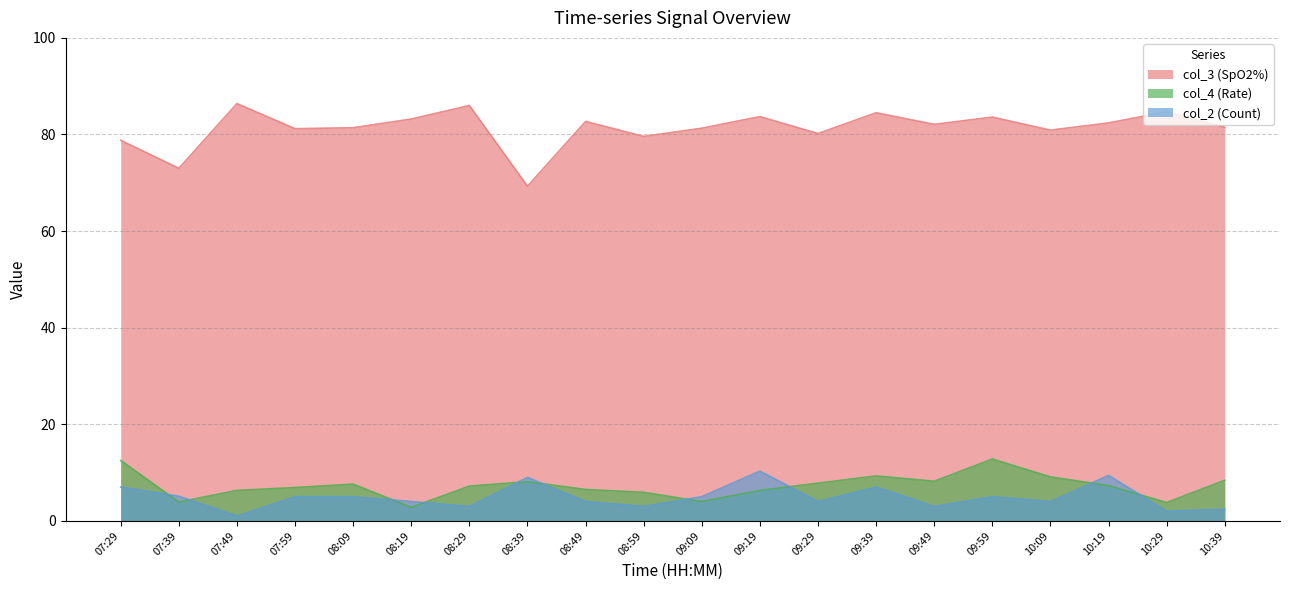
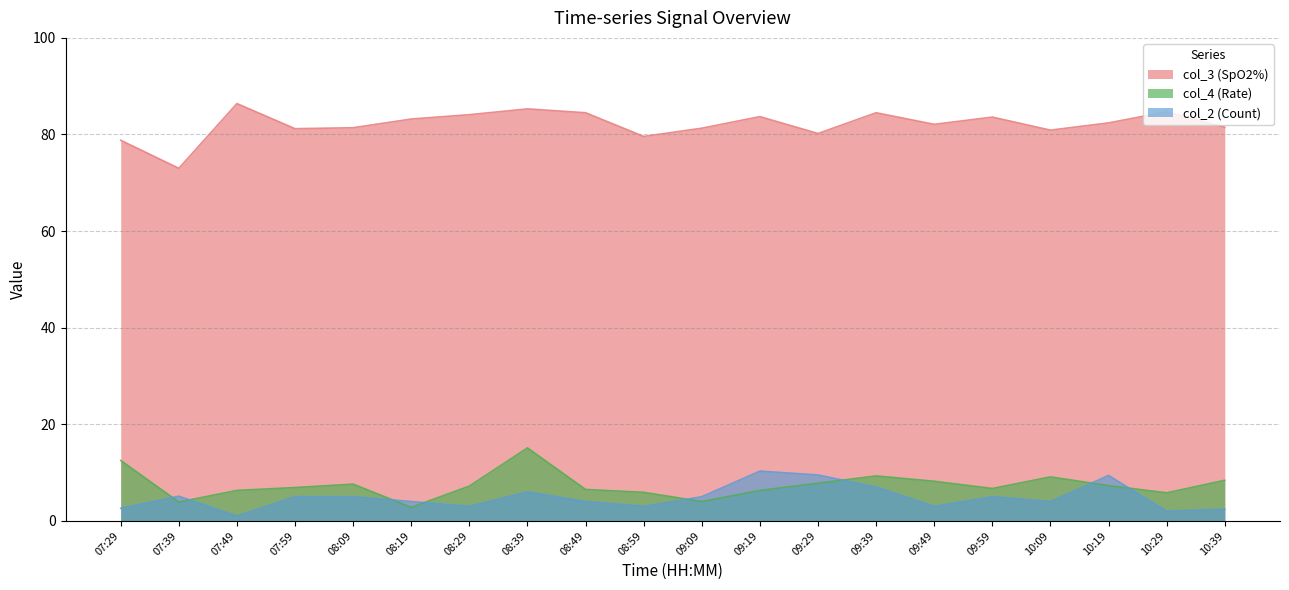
  {
    "col_3 (SpO2%)": {
      "07:29": 79,
      "07:39": 73,
      "07:49": 86,
      "07:59": 81,
      "08:09": 81,
      "08:19": 83,
-     "08:29": 86,
-     "08:39": 69,
-     "08:49": 83,
+     "08:29": 84,
+     "08:39": 85,
+     "08:49": 85,
      "08:59": 80,
      "09:09": 81,
      "09:19": 84,
      "09:29": 80,
      "09:39": 85,
      "09:49": 82,
      "09:59": 84,
      "10:09": 81,
      "10:19": 82,
      "10:39": 82
    },
    "col_4 (Rate)": {
      "07:29": 13,
      "07:39": 4,
      "07:49": 6,
      "07:59": 7,
      "08:09": 8,
      "08:19": 3,
      "08:29": 7,
-     "08:39": 8,
+     "08:39": 15,
      "08:49": 7,
      "08:59": 6,
      "09:09": 4,
      "09:19": 6,
      "09:29": 8,
      "09:39": 9,
      "09:49": 8,
-     "09:59": 13,
+     "09:59": 7,
      "10:09": 9,
      "10:19": 7,
-     "10:29": 4,
+     "10:29": 6,
      "10:39": 8
    },
    "col_2 (Count)": {
-     "07:29": 7,
+     "07:29": 3,
      "07:39": 5,
      "07:49": 1,
      "07:59": 5,
      "08:09": 5,
      "08:19": 4,
      "08:29": 3,
-     "08:39": 9,
+     "08:39": 6,
      "08:49": 4,
      "08:59": 3,
      "09:09": 5,
      "09:19": 10,
-     "09:29": 4,
+     "09:29": 10,
      "09:39": 7,
      "09:49": 3,
      "09:59": 5,
      "10:09": 4,
      "10:19": 9,
      "10:29": 2,
      "10:39": 2
    }
  }
